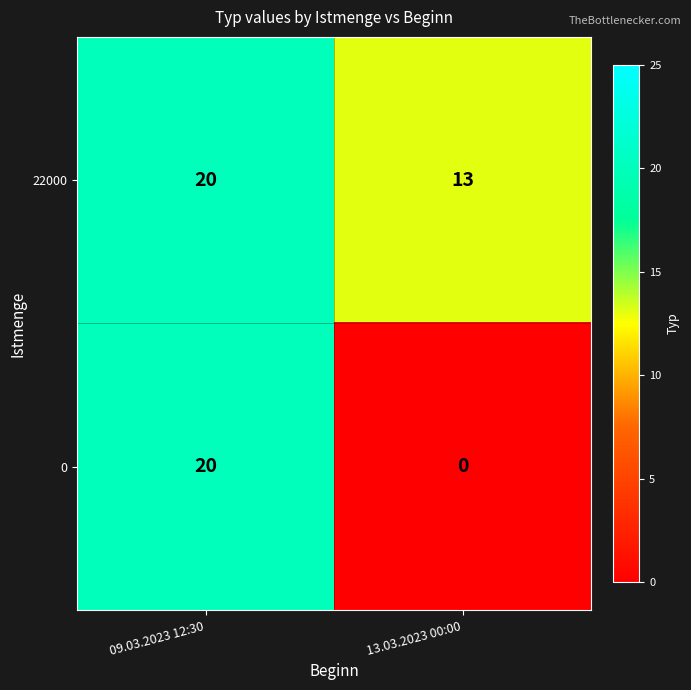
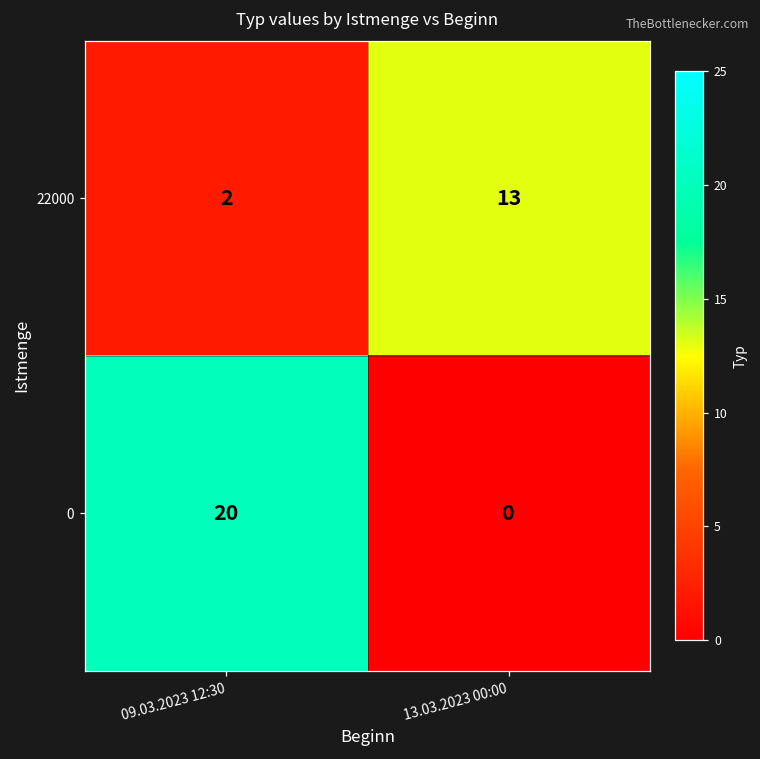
  {
    "22000": {
-     "09.03.2023 12:30": 20,
+     "09.03.2023 12:30": 2,
      "13.03.2023 00:00": 13
    },
    "0": {
      "09.03.2023 12:30": 20,
      "13.03.2023 00:00": 0
    }
  }
